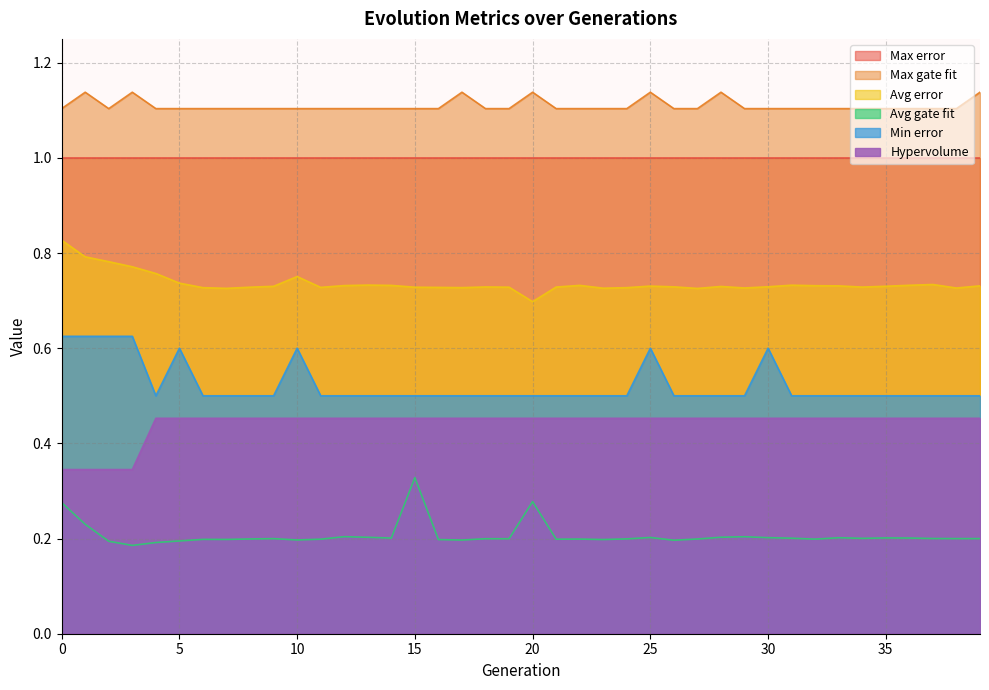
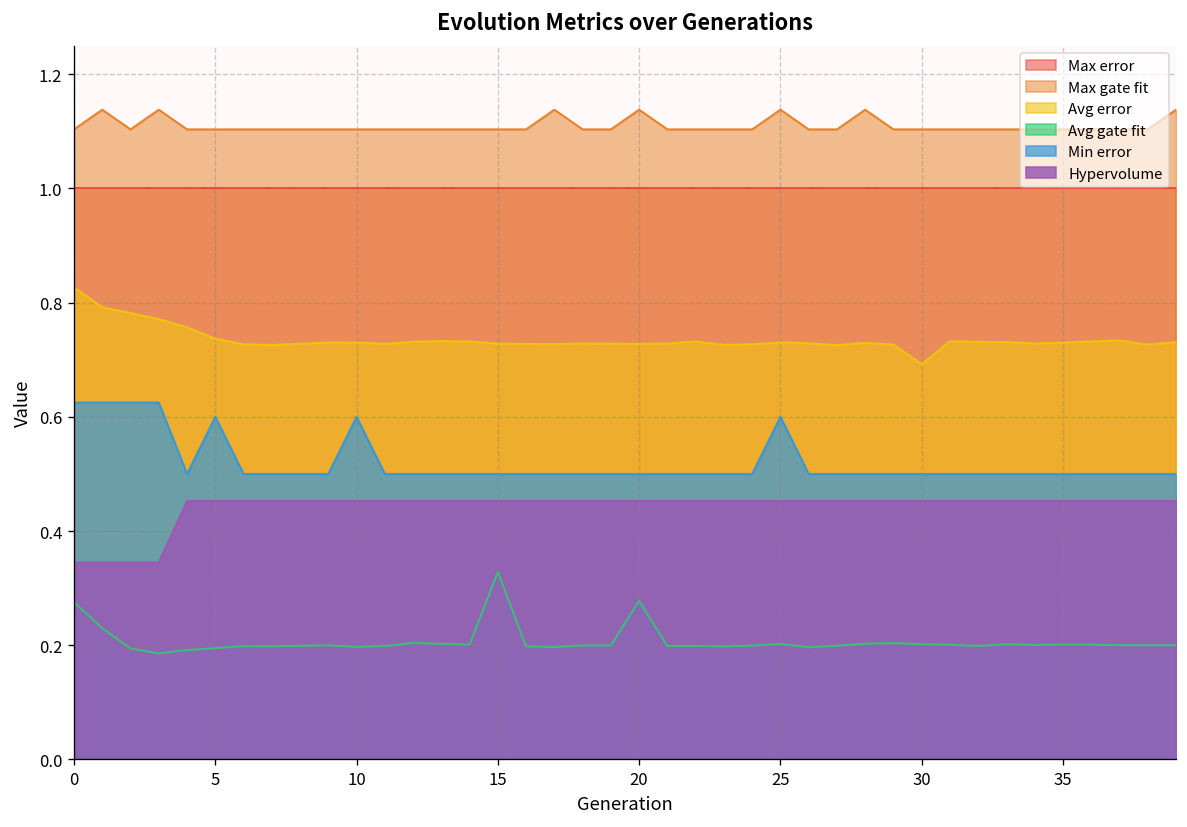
  {
    "Avg error": {
      "0": 0.83,
      "5": 0.74,
-     "10": 0.75,
+     "10": 0.73,
      "15": 0.73,
-     "20": 0.70,
+     "20": 0.73,
      "25": 0.73,
-     "30": 0.73,
+     "30": 0.69,
      "35": 0.73
    },
    "Avg gate fit": {
      "0": 0.28,
      "5": 0.19,
      "10": 0.20,
      "15": 0.33,
      "20": 0.28,
      "25": 0.20,
      "30": 0.20,
      "35": 0.20
    },
    "Min error": {
      "0": 0.63,
      "5": 0.6,
      "10": 0.6,
      "15": 0.5,
      "20": 0.5,
      "25": 0.6,
-     "30": 0.6,
+     "30": 0.5,
      "35": 0.5
    },
    "Hypervolume": {
      "0": 0.34,
      "5": 0.45,
      "10": 0.45,
      "15": 0.45,
      "20": 0.45,
      "25": 0.45,
      "30": 0.45,
      "35": 0.45
    }
  }
